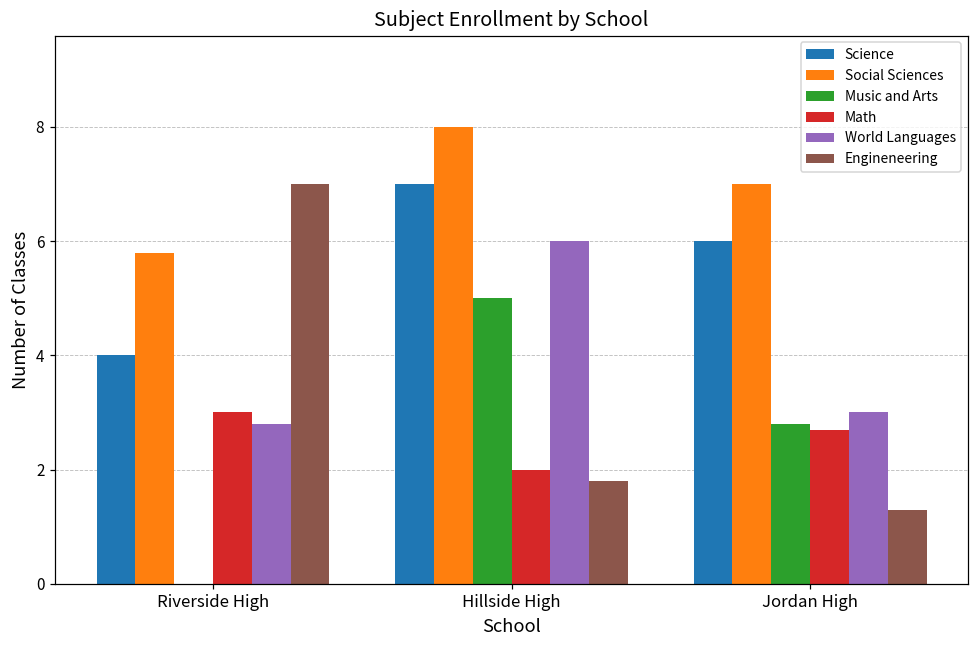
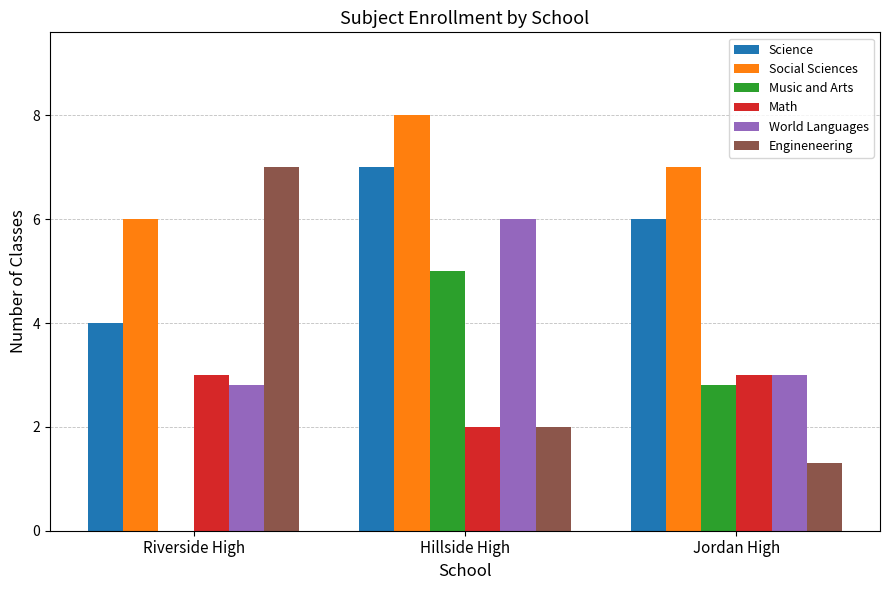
  {
    "Science": {
      "Riverside High": 4.0,
      "Hillside High": 7.0,
      "Jordan High": 6.0
    },
    "Social Sciences": {
-     "Riverside High": 5.8,
+     "Riverside High": 6.0,
      "Hillside High": 8.0,
      "Jordan High": 7.0
    },
    "Music and Arts": {
      "Riverside High": 0.0,
      "Hillside High": 5.0,
      "Jordan High": 2.8
    },
    "Math": {
      "Riverside High": 3.0,
      "Hillside High": 2.0,
-     "Jordan High": 2.7
+     "Jordan High": 3.0
    },
    "World Languages": {
      "Riverside High": 2.8,
      "Hillside High": 6.0,
      "Jordan High": 3.0
    },
    "Engineneering": {
      "Riverside High": 7.0,
-     "Hillside High": 1.8,
+     "Hillside High": 2.0,
      "Jordan High": 1.3
    }
  }
